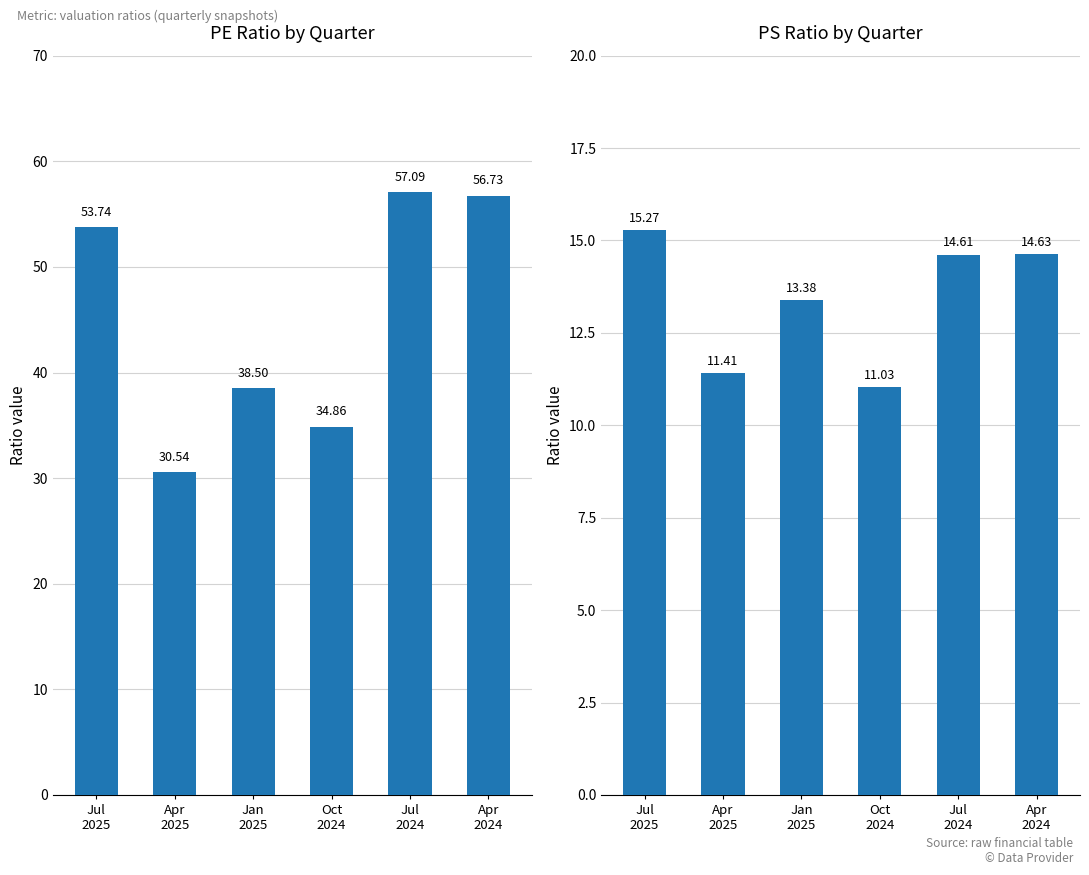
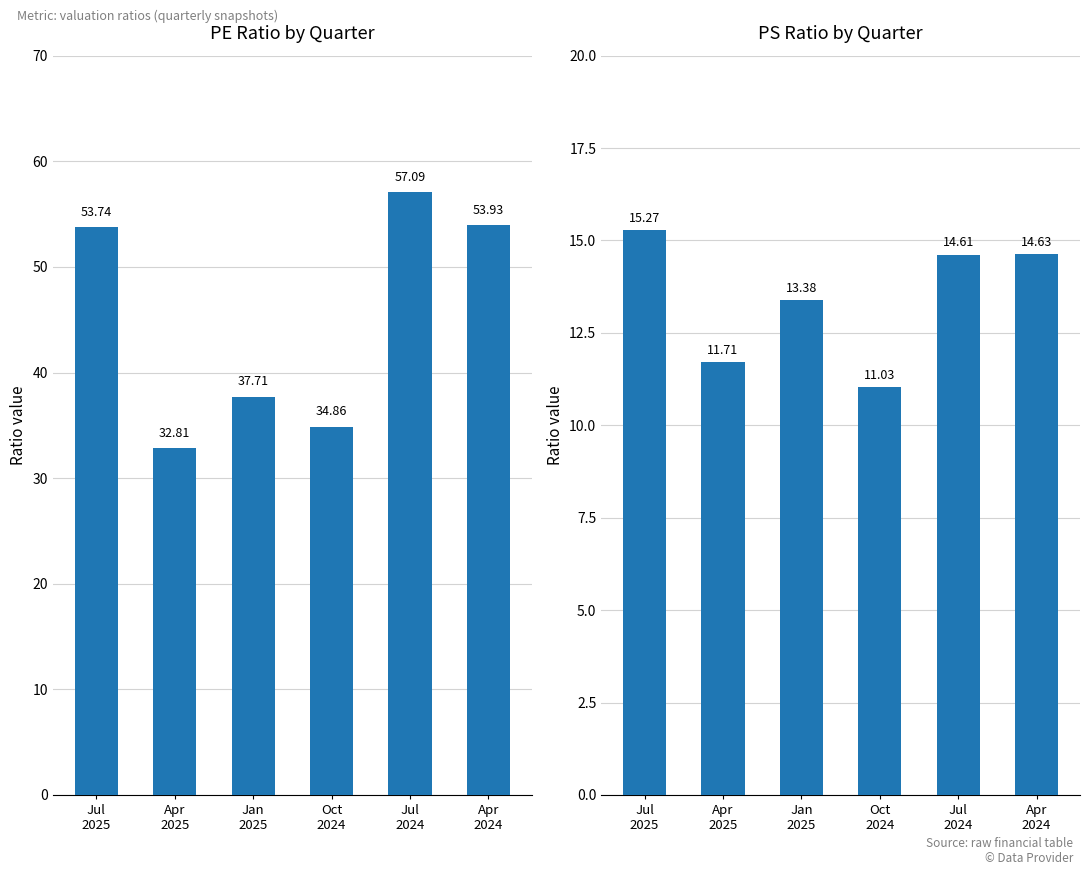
  {
    "PE Ratio by Quarter": {
      "Jul 2025": 53.74,
-     "Apr 2025": 30.54,
-     "Jan 2025": 38.50,
+     "Apr 2025": 32.81,
+     "Jan 2025": 37.71,
      "Oct 2024": 34.86,
      "Jul 2024": 57.09,
-     "Apr 2024": 56.73
+     "Apr 2024": 53.93
    },
    "PS Ratio by Quarter": {
      "Jul 2025": 15.27,
-     "Apr 2025": 11.41,
+     "Apr 2025": 11.71,
      "Jan 2025": 13.38,
      "Oct 2024": 11.03,
      "Jul 2024": 14.61,
      "Apr 2024": 14.63
    }
  }
